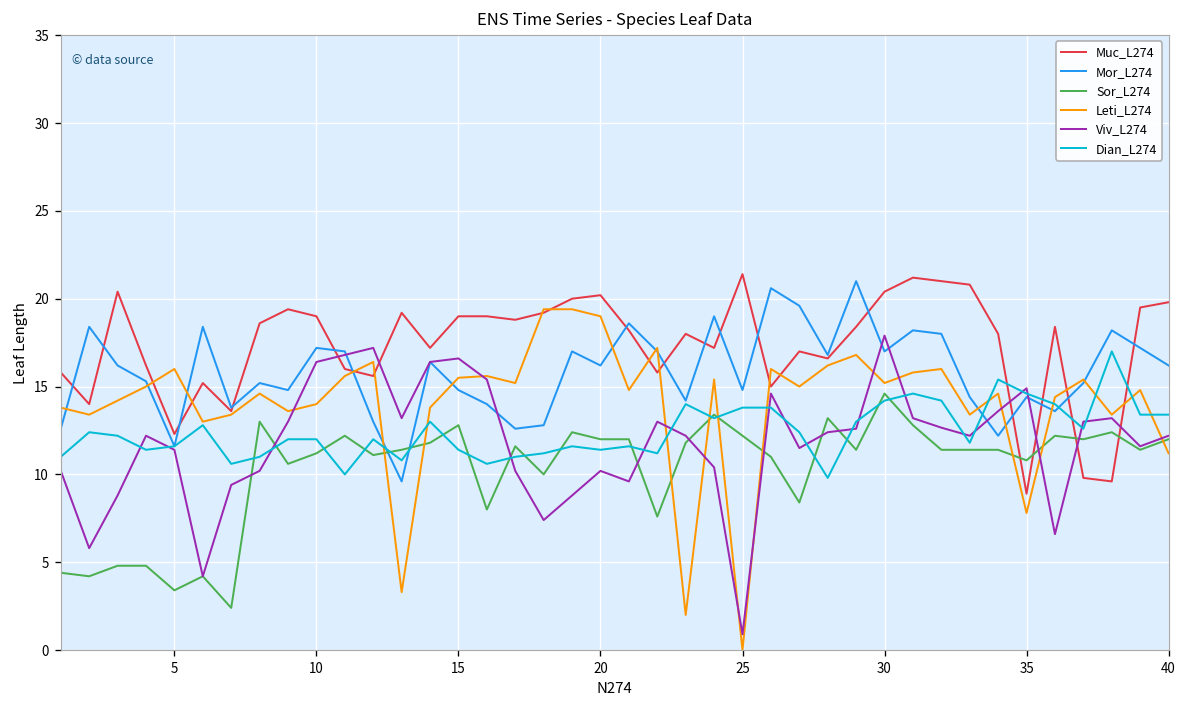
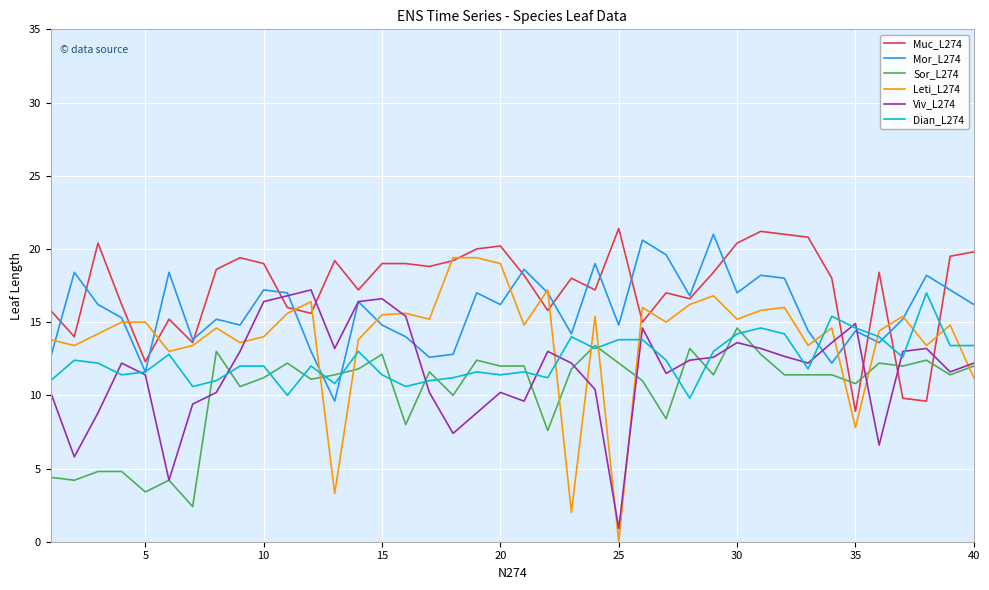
  {
    "Muc_L274": {
      "5": 12.3,
      "10": 19.0,
      "15": 19.0,
      "20": 20.2,
      "25": 21.4,
      "30": 20.4,
      "35": 8.9,
      "40": 19.8
    },
    "Sor_L274": {
      "5": 3.4,
      "10": 11.2,
      "15": 12.8,
      "20": 12.0,
      "25": 12.2,
      "30": 14.6,
      "35": 10.8,
      "40": 12.0
    },
    "Leti_L274": {
-     "5": 16,
+     "5": 15,
      "10": 14,
      "15": 15.5,
      "20": 19,
      "25": 0,
      "30": 15.2,
      "35": 7.8,
      "40": 11.2
    },
    "Viv_L274": {
      "5": 11.4,
      "10": 16.4,
      "15": 16.6,
      "20": 10.2,
      "25": 0.9,
-     "30": 17.9,
+     "30": 13.6,
      "35": 14.9,
      "40": 12.2
    }
  }
